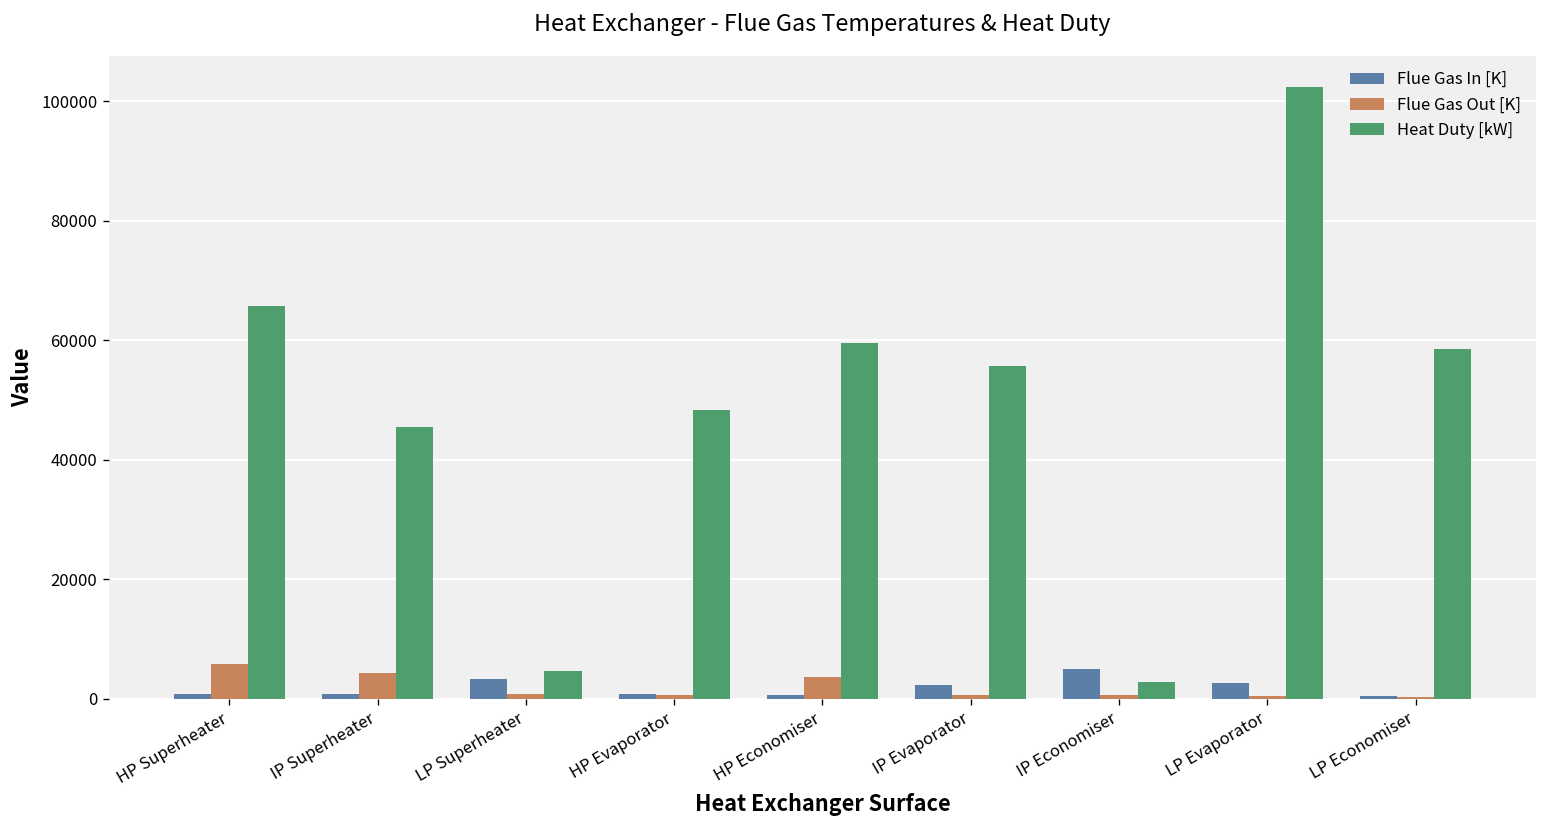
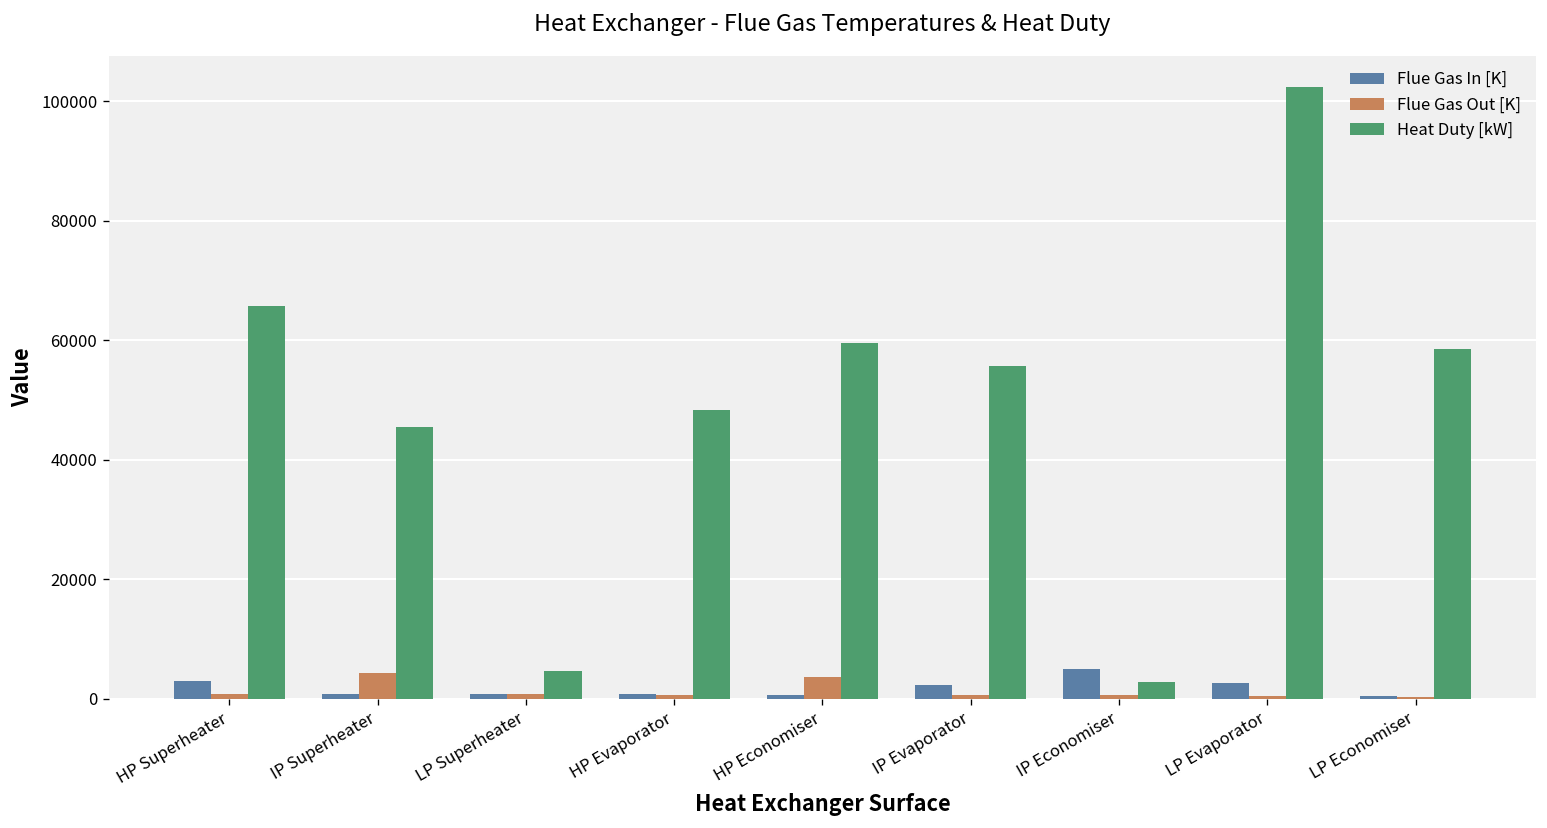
  {
    "Flue Gas In [K]": {
-     "HP Superheater": 1000,
+     "HP Superheater": 3000,
      "IP Superheater": 1000,
-     "LP Superheater": 3000,
+     "LP Superheater": 1000,
      "HP Evaporator": 1000,
      "HP Economiser": 1000,
      "IP Evaporator": 2000,
      "IP Economiser": 5000,
      "LP Evaporator": 3000
    },
    "Flue Gas Out [K]": {
-     "HP Superheater": 6000,
+     "HP Superheater": 1000,
      "IP Superheater": 4000,
      "LP Superheater": 1000,
      "HP Evaporator": 1000,
      "HP Economiser": 4000,
      "IP Evaporator": 1000,
      "IP Economiser": 1000
    },
    "Heat Duty [kW]": {
      "HP Superheater": 66000,
      "IP Superheater": 45000,
      "LP Superheater": 5000,
      "HP Evaporator": 48000,
      "HP Economiser": 60000,
      "IP Evaporator": 56000,
      "IP Economiser": 3000,
      "LP Evaporator": 102000,
      "LP Economiser": 58000
    }
  }
